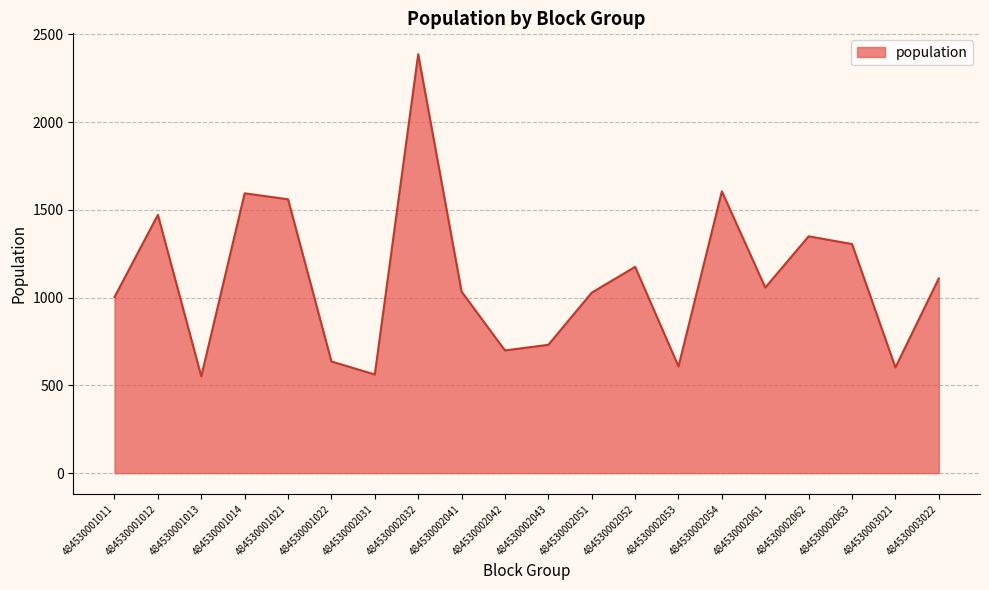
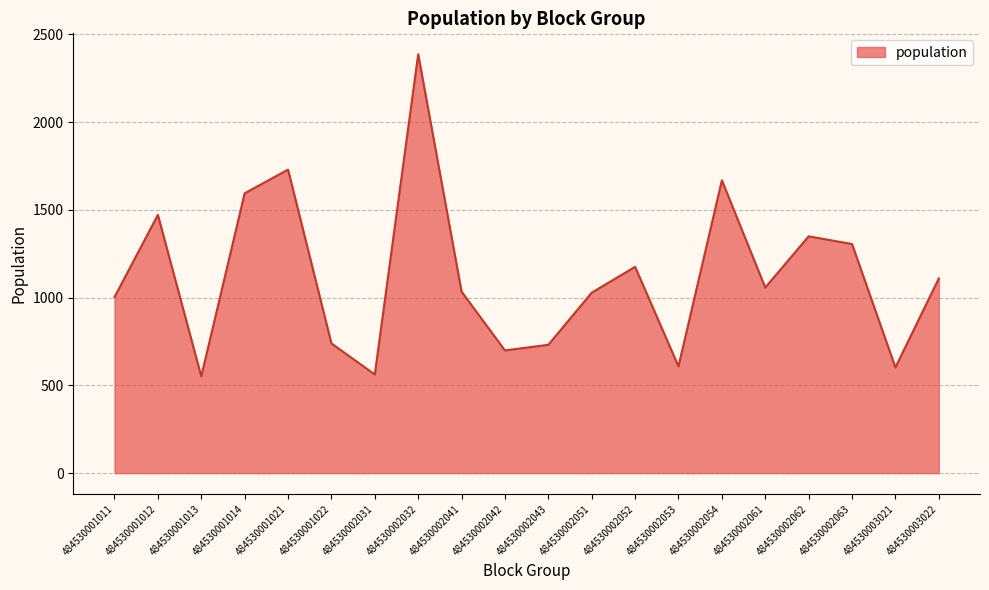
  {
    "484530001011": 1000,
    "484530001012": 1470,
    "484530001013": 550,
    "484530001014": 1590,
-   "484530001021": 1560,
-   "484530001022": 640,
+   "484530001021": 1730,
+   "484530001022": 740,
    "484530002031": 560,
    "484530002032": 2390,
    "484530002041": 1030,
    "484530002042": 700,
    "484530002043": 730,
    "484530002051": 1030,
    "484530002052": 1180,
    "484530002053": 610,
-   "484530002054": 1610,
+   "484530002054": 1670,
    "484530002061": 1060,
    "484530002062": 1350,
    "484530002063": 1310,
    "484530003021": 600,
    "484530003022": 1110
  }
